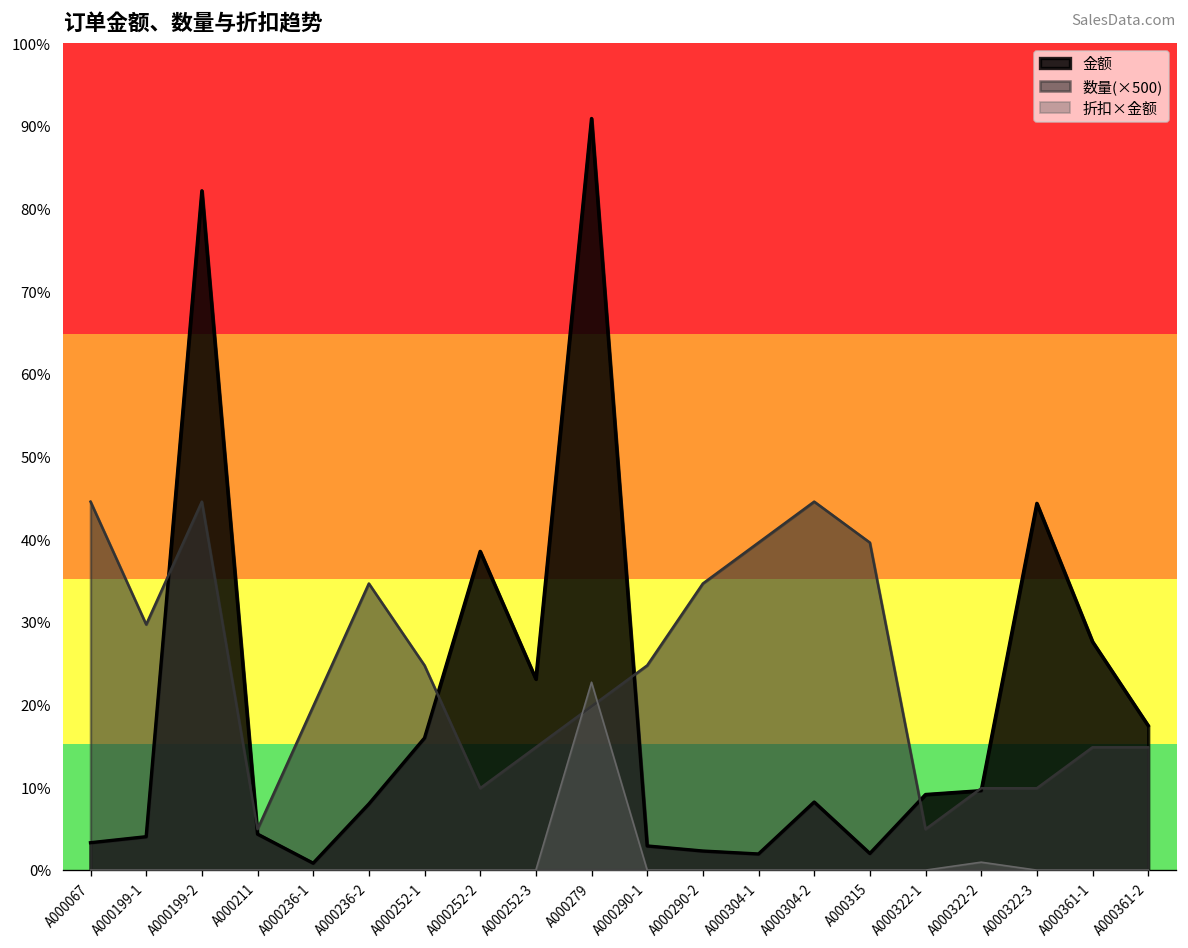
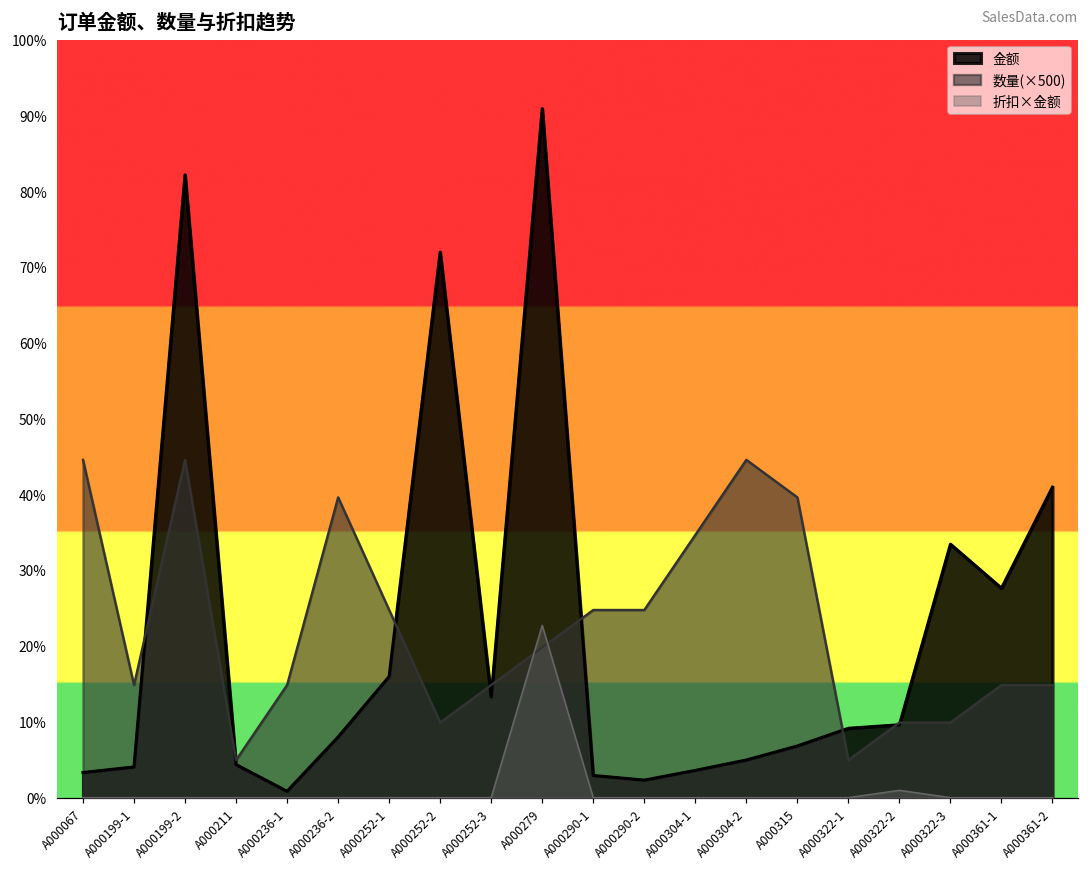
  {
    "金额": {
      "A000067": "3%",
      "A000199-1": "4%",
      "A000199-2": "83%",
      "A000211": "4%",
      "A000236-1": "1%",
      "A000236-2": "8%",
      "A000252-1": "16%",
-     "A000252-2": "39%",
-     "A000252-3": "23%",
+     "A000252-2": "73%",
+     "A000252-3": "13%",
      "A000279": "92%",
      "A000290-1": "3%",
      "A000290-2": "2%",
-     "A000304-1": "2%",
-     "A000304-2": "8%",
-     "A000315": "2%",
+     "A000304-1": "4%",
+     "A000304-2": "5%",
+     "A000315": "7%",
      "A000322-1": "9%",
-     "A000322-3": "45%",
+     "A000322-3": "34%",
      "A000361-1": "28%",
-     "A000361-2": "18%"
+     "A000361-2": "41%"
    },
    "数量(×500)": {
      "A000067": "45%",
-     "A000199-1": "30%",
+     "A000199-1": "15%",
      "A000199-2": "45%",
      "A000211": "5%",
-     "A000236-1": "20%",
-     "A000236-2": "35%",
+     "A000236-1": "15%",
+     "A000236-2": "40%",
      "A000252-1": "25%",
      "A000252-2": "10%",
      "A000252-3": "15%",
      "A000279": "20%",
      "A000290-1": "25%",
-     "A000290-2": "35%",
-     "A000304-1": "40%",
+     "A000290-2": "25%",
+     "A000304-1": "35%",
      "A000304-2": "45%",
      "A000315": "40%",
      "A000322-1": "5%",
      "A000322-3": "10%",
      "A000361-1": "15%",
      "A000361-2": "15%"
    },
    "折扣×金额": {
      "A000067": "0%",
      "A000199-1": "0%",
      "A000199-2": "0%",
      "A000211": "0%",
      "A000236-1": "0%",
      "A000236-2": "0%",
      "A000252-1": "0%",
      "A000252-2": "0%",
      "A000252-3": "0%",
      "A000279": "23%",
      "A000290-1": "0%",
      "A000290-2": "0%",
      "A000304-1": "0%",
      "A000304-2": "0%",
      "A000315": "0%",
      "A000322-1": "0%",
      "A000322-2": "1%",
      "A000322-3": "0%",
      "A000361-1": "0%",
      "A000361-2": "0%"
    }
  }
